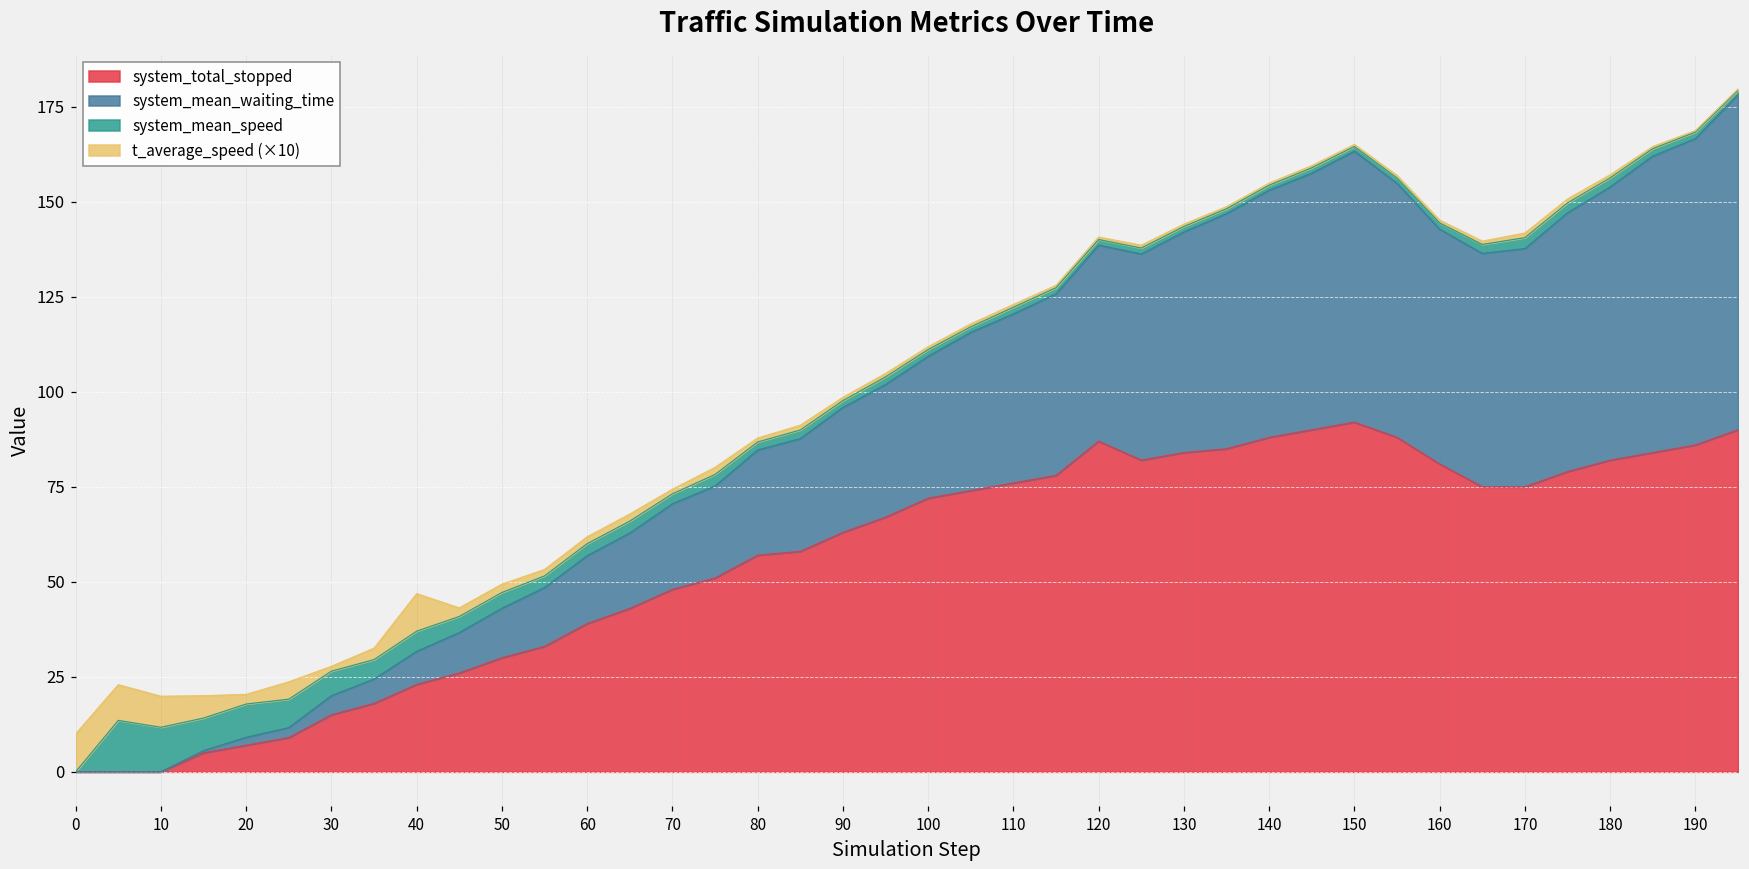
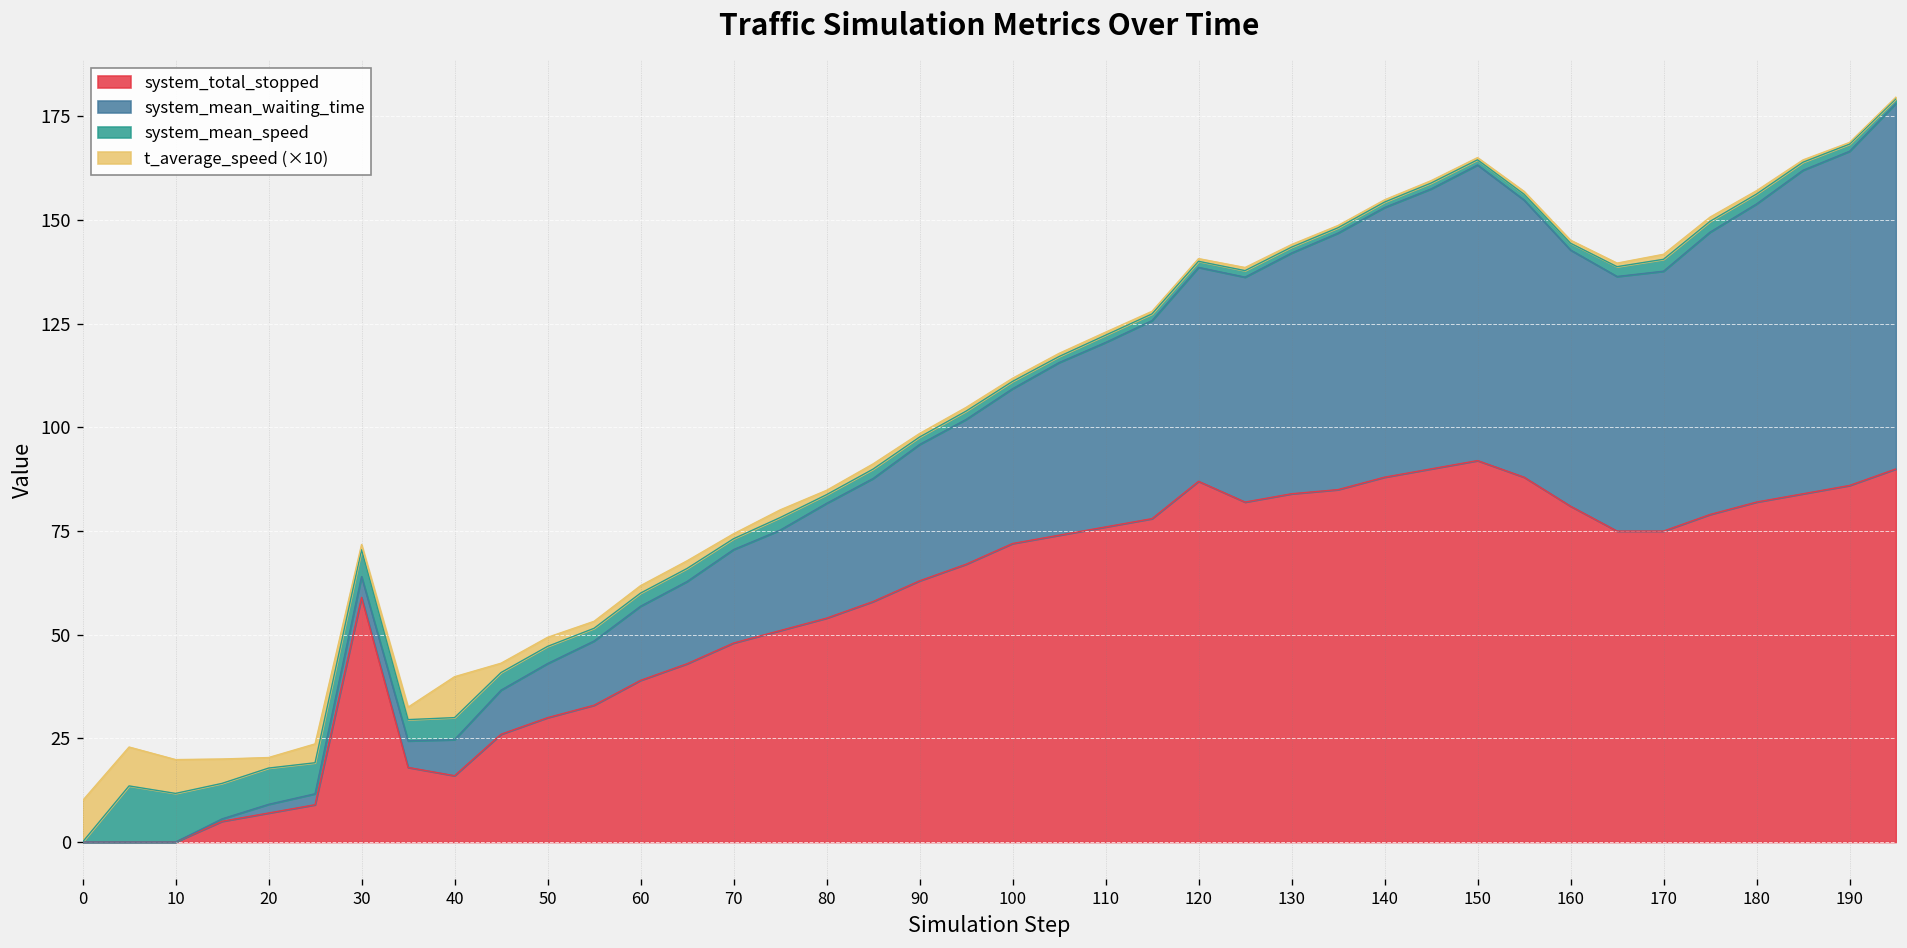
  {
    "system_total_stopped": {
      "20": 7,
-     "30": 15,
-     "40": 23,
+     "30": 59,
+     "40": 16,
      "50": 30,
      "60": 39,
      "70": 48,
-     "80": 57,
+     "80": 54,
      "90": 63,
      "100": 72,
      "110": 76,
      "120": 87,
      "130": 84,
      "140": 88,
      "150": 92,
      "160": 81,
      "170": 75,
      "180": 82,
      "190": 86
    },
    "t_average_speed (×10)": {
      "0": 10,
      "10": 8,
      "20": 3,
      "30": 1,
      "40": 10,
      "50": 2,
      "60": 2,
      "70": 1,
      "80": 1,
      "90": 1,
      "100": 1,
      "160": 1,
      "170": 1,
      "180": 1
    }
  }
